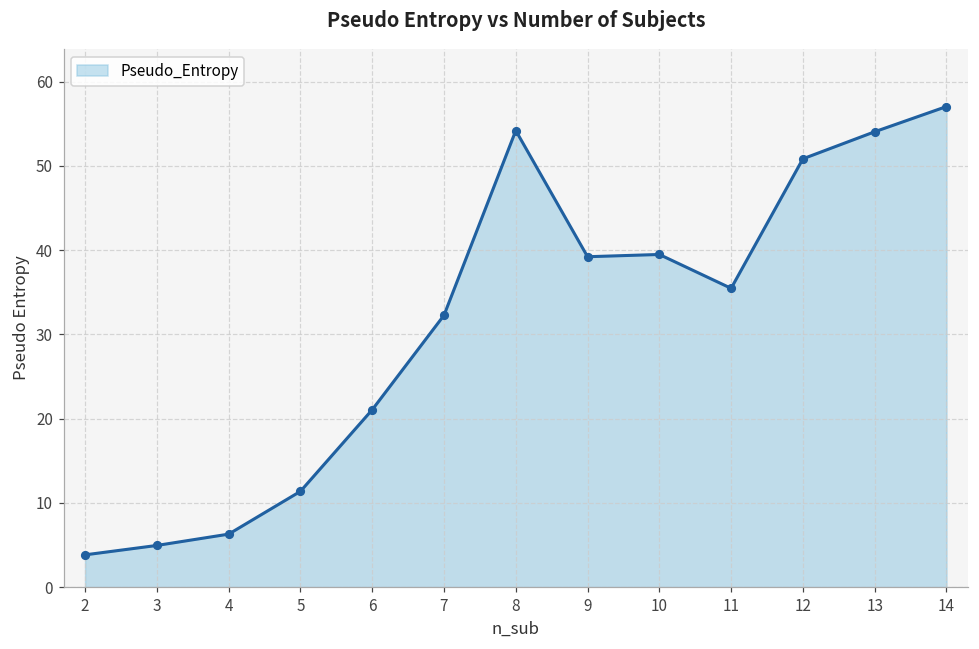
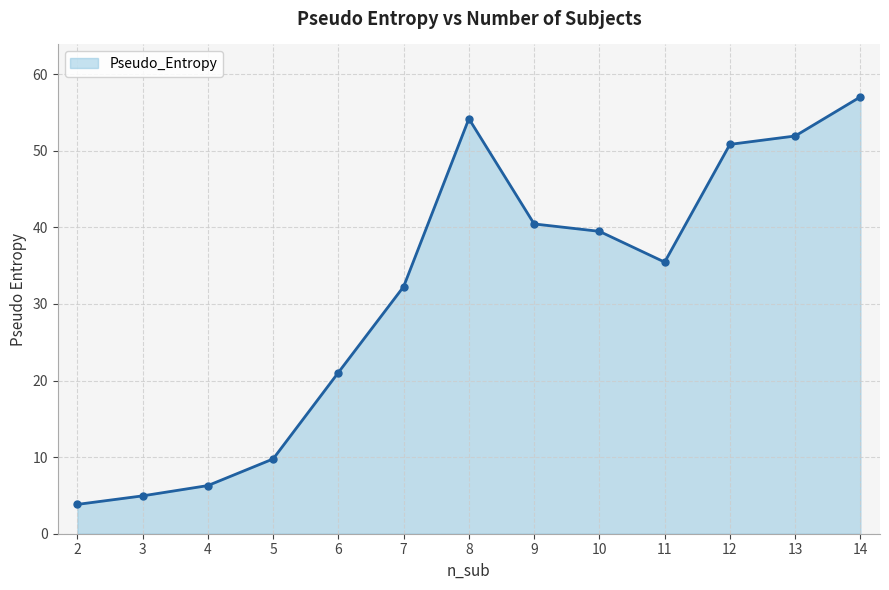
  {
    "2": 4,
    "3": 5,
    "4": 6,
-   "5": 11,
+   "5": 10,
    "6": 21,
    "7": 32,
    "8": 54,
-   "9": 39,
+   "9": 40,
    "10": 39,
    "11": 35,
    "12": 51,
-   "13": 54,
+   "13": 52,
    "14": 57
  }
